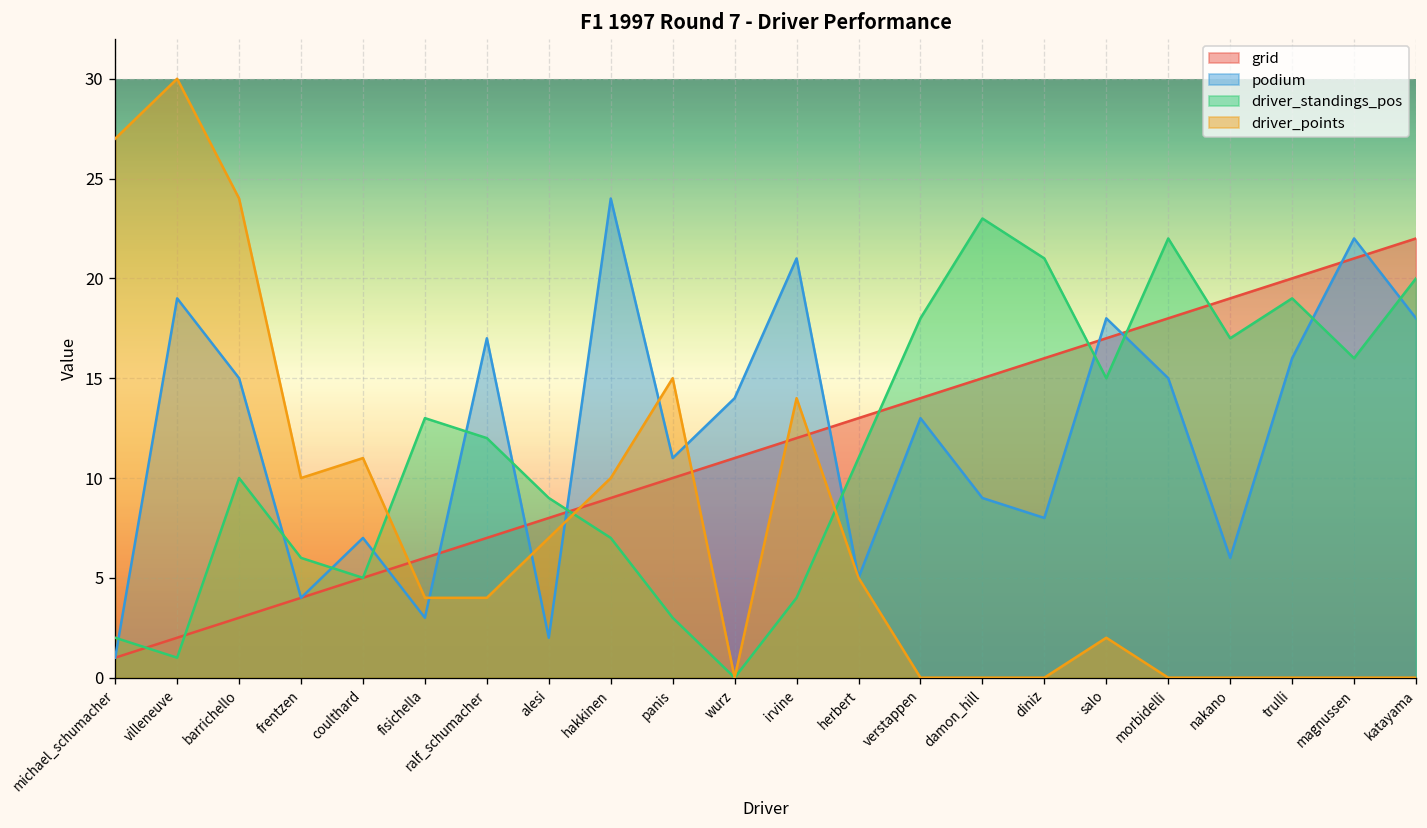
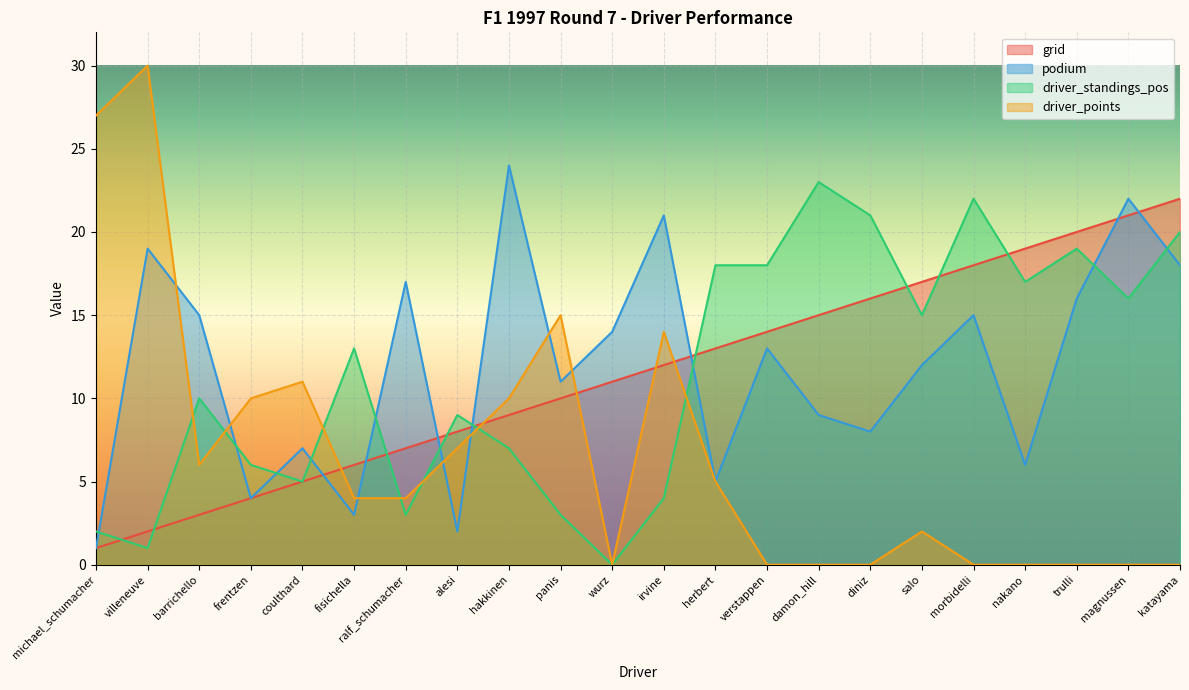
  {
    "grid": {
      "villeneuve": 2,
      "barrichello": 3,
      "fisichella": 6,
      "ralf_schumacher": 7,
      "alesi": 8,
      "hakkinen": 9,
      "panis": 10,
      "wurz": 11,
      "irvine": 12,
      "herbert": 13,
      "verstappen": 14,
      "damon_hill": 15,
      "diniz": 16,
      "salo": 17,
      "morbidelli": 18,
      "nakano": 19,
      "trulli": 20,
      "magnussen": 21,
      "katayama": 22
    },
    "podium": {
      "villeneuve": 19,
      "barrichello": 15,
      "coulthard": 7,
      "fisichella": 3,
      "ralf_schumacher": 17,
      "alesi": 2,
      "hakkinen": 24,
      "panis": 11,
      "wurz": 14,
      "irvine": 21,
      "verstappen": 13,
      "damon_hill": 9,
      "diniz": 8,
-     "salo": 18,
+     "salo": 12,
      "morbidelli": 15,
      "nakano": 6,
      "trulli": 16,
      "magnussen": 22,
      "katayama": 18
    },
    "driver_standings_pos": {
      "michael_schumacher": 2,
      "villeneuve": 1,
      "barrichello": 10,
      "frentzen": 6,
      "fisichella": 13,
-     "ralf_schumacher": 12,
+     "ralf_schumacher": 3,
      "alesi": 9,
      "hakkinen": 7,
      "panis": 3,
      "irvine": 4,
-     "herbert": 11,
+     "herbert": 18,
      "verstappen": 18,
      "damon_hill": 23,
      "diniz": 21,
      "salo": 15,
      "morbidelli": 22,
      "nakano": 17,
      "trulli": 19,
      "magnussen": 16,
      "katayama": 20
    },
    "driver_points": {
      "michael_schumacher": 27,
      "villeneuve": 30,
-     "barrichello": 24,
+     "barrichello": 6,
      "frentzen": 10,
      "coulthard": 11,
      "fisichella": 4,
      "ralf_schumacher": 4,
      "alesi": 7,
      "hakkinen": 10,
      "panis": 15,
      "irvine": 14,
      "verstappen": 0,
      "damon_hill": 0,
      "diniz": 0,
      "salo": 2,
      "morbidelli": 0,
      "nakano": 0,
      "trulli": 0,
      "magnussen": 0,
      "katayama": 0
    }
  }
